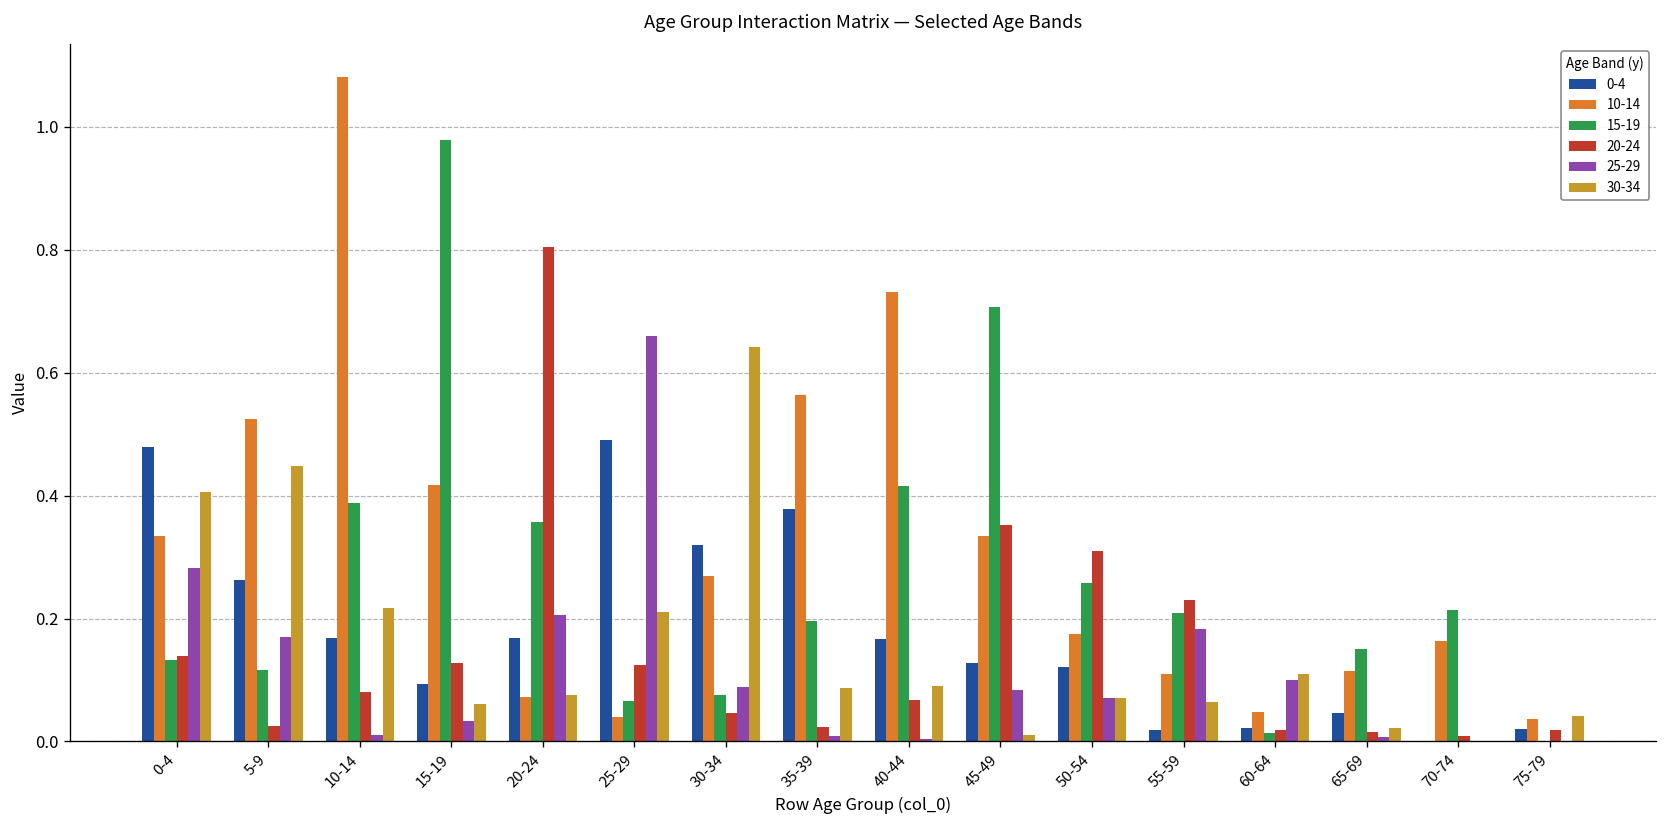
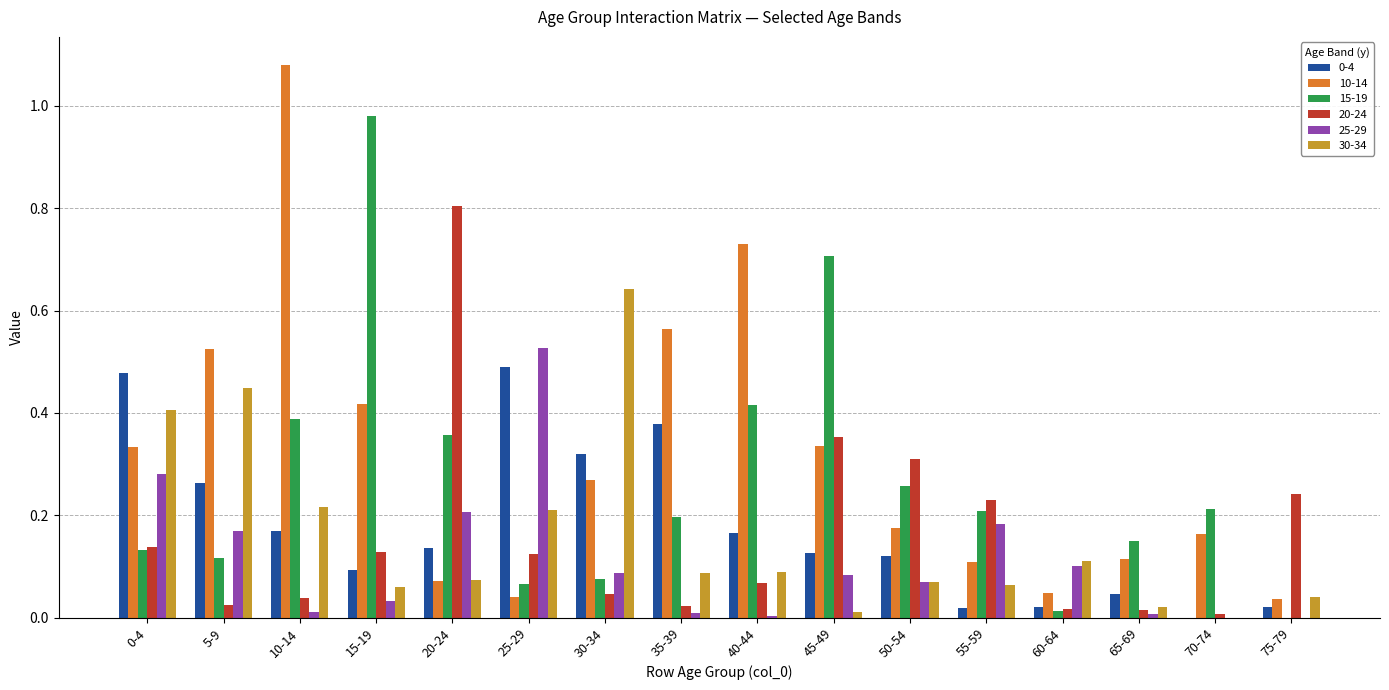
  {
    "0-4": {
      "0-4": 0.48,
      "5-9": 0.26,
      "10-14": 0.17,
      "15-19": 0.09,
-     "20-24": 0.17,
+     "20-24": 0.14,
      "25-29": 0.49,
      "30-34": 0.32,
      "35-39": 0.38,
      "40-44": 0.17,
      "45-49": 0.13,
      "50-54": 0.12,
      "55-59": 0.02,
      "60-64": 0.02,
      "65-69": 0.05,
      "70-74": 0.00,
      "75-79": 0.02
    },
    "15-19": {
      "0-4": 0.13,
      "5-9": 0.12,
      "10-14": 0.39,
      "15-19": 0.98,
      "20-24": 0.36,
      "25-29": 0.07,
      "30-34": 0.08,
      "35-39": 0.20,
      "40-44": 0.42,
      "45-49": 0.71,
      "50-54": 0.26,
      "55-59": 0.21,
      "60-64": 0.01,
      "65-69": 0.15,
      "70-74": 0.21,
      "75-79": 0.00
    },
    "20-24": {
      "0-4": 0.14,
      "5-9": 0.03,
-     "10-14": 0.08,
+     "10-14": 0.04,
      "15-19": 0.13,
      "20-24": 0.80,
      "25-29": 0.13,
      "30-34": 0.05,
      "35-39": 0.02,
      "40-44": 0.07,
      "45-49": 0.35,
      "50-54": 0.31,
      "55-59": 0.23,
      "60-64": 0.02,
      "65-69": 0.02,
      "70-74": 0.01,
-     "75-79": 0.02
+     "75-79": 0.24
    },
    "25-29": {
      "0-4": 0.28,
      "5-9": 0.17,
      "10-14": 0.01,
      "15-19": 0.03,
      "20-24": 0.21,
-     "25-29": 0.66,
+     "25-29": 0.53,
      "30-34": 0.09,
      "35-39": 0.01,
      "45-49": 0.08,
      "50-54": 0.07,
      "55-59": 0.18,
      "60-64": 0.10,
      "65-69": 0.01,
      "70-74": 0.00
    }
  }
